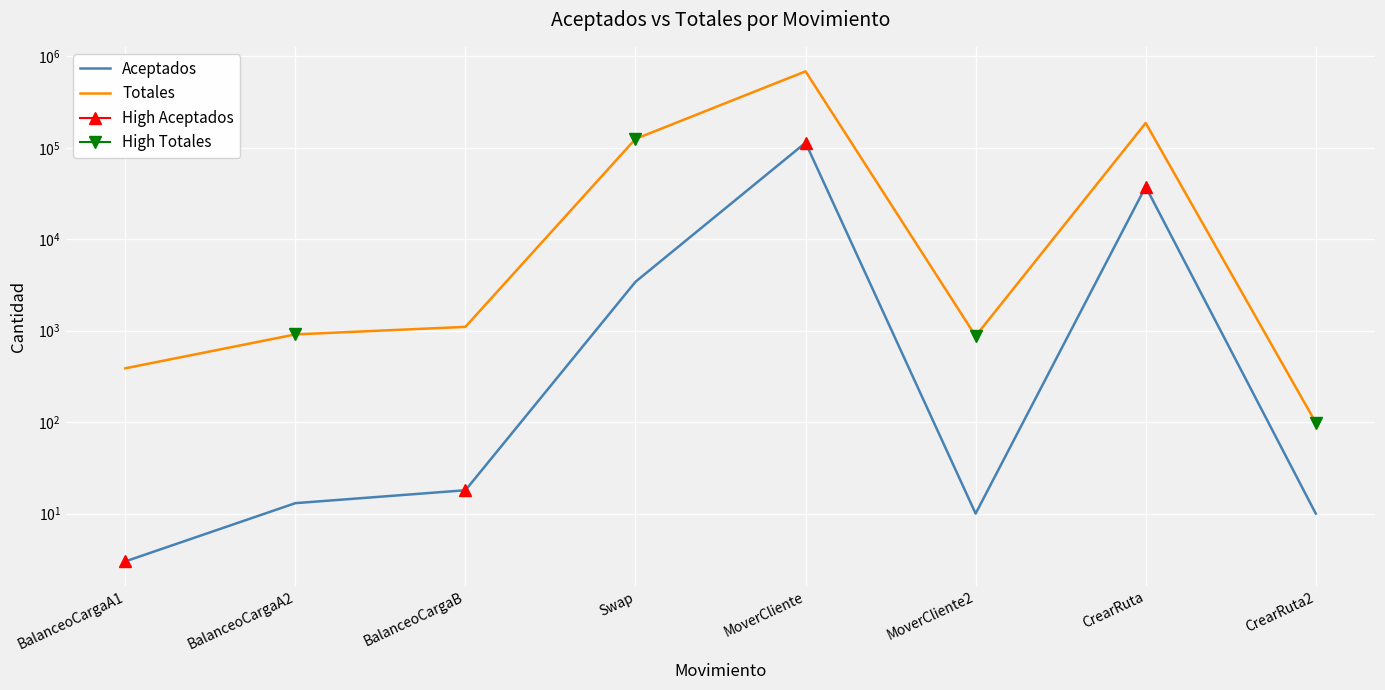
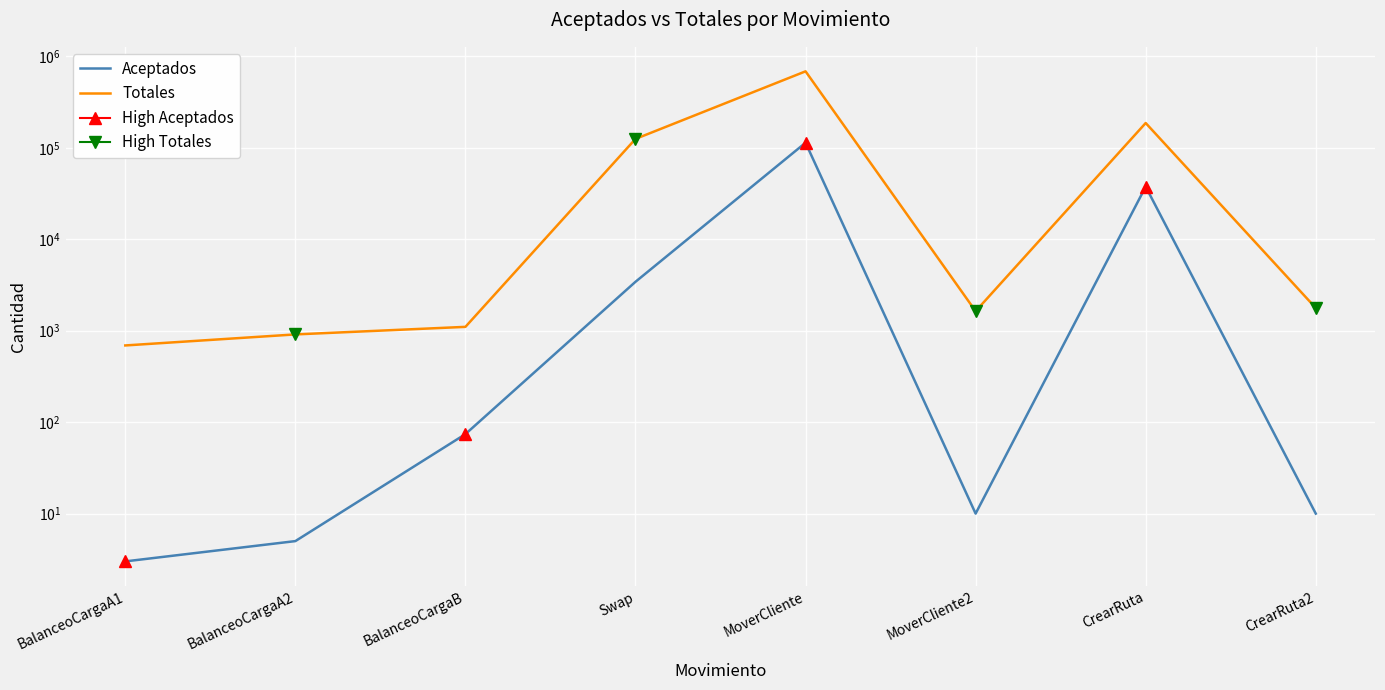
  {
    "Aceptados": {
-     "BalanceoCargaA2": 13,
-     "BalanceoCargaB": 18,
+     "BalanceoCargaA2": 5,
+     "BalanceoCargaB": 70,
      "Swap": 3400,
      "MoverCliente2": 10,
      "CrearRuta2": 10
    },
    "Totales": {
-     "BalanceoCargaA1": 390,
+     "BalanceoCargaA1": 700,
      "BalanceoCargaB": 1100,
      "MoverCliente": 700000,
-     "MoverCliente2": 900,
+     "MoverCliente2": 1600,
      "CrearRuta": 190000,
-     "CrearRuta2": 100
+     "CrearRuta2": 1800
    }
  }
